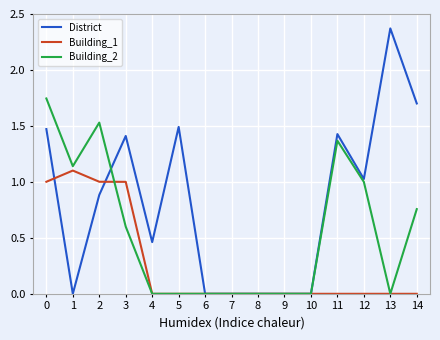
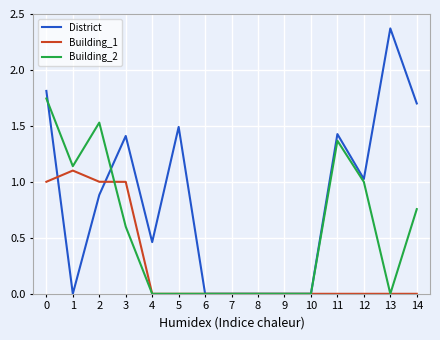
  {
    "District": {
-     "0": 1.47,
+     "0": 1.81,
      "1": 0.00,
      "2": 0.88,
      "3": 1.41,
      "4": 0.46,
      "5": 1.49,
      "11": 1.43,
      "12": 1.03,
      "13": 2.37,
      "14": 1.70
    },
    "Building_1": {
      "0": 1.00,
      "1": 1.10,
      "2": 1.00,
      "3": 1.00,
      "11": 0.00,
      "12": 0.00,
      "14": 0.00
    },
    "Building_2": {
      "0": 1.75,
      "1": 1.14,
      "2": 1.53,
      "3": 0.60,
      "11": 1.37,
      "12": 1.00,
      "14": 0.76
    }
  }
